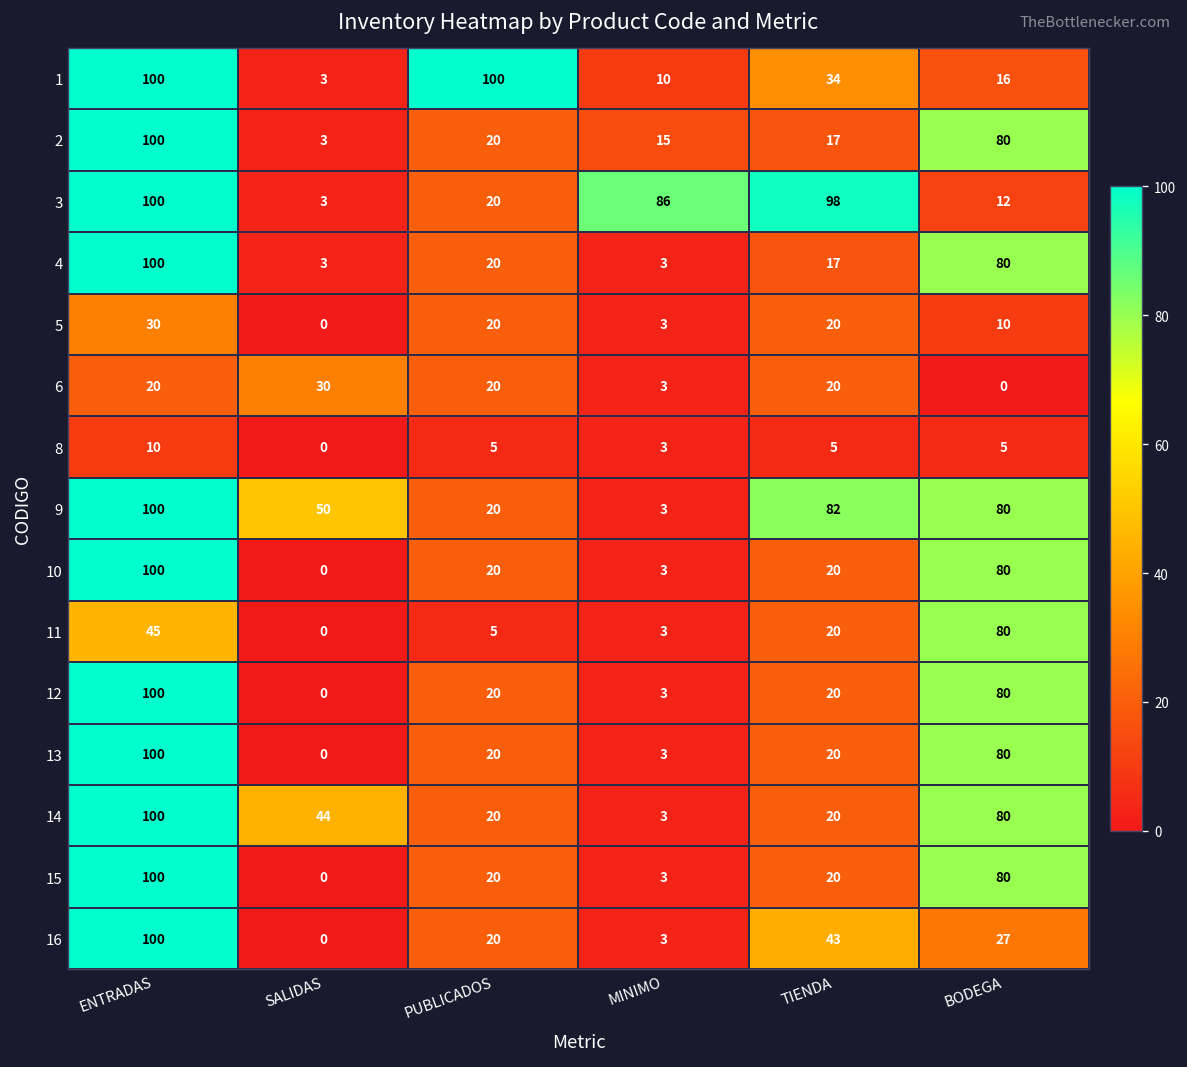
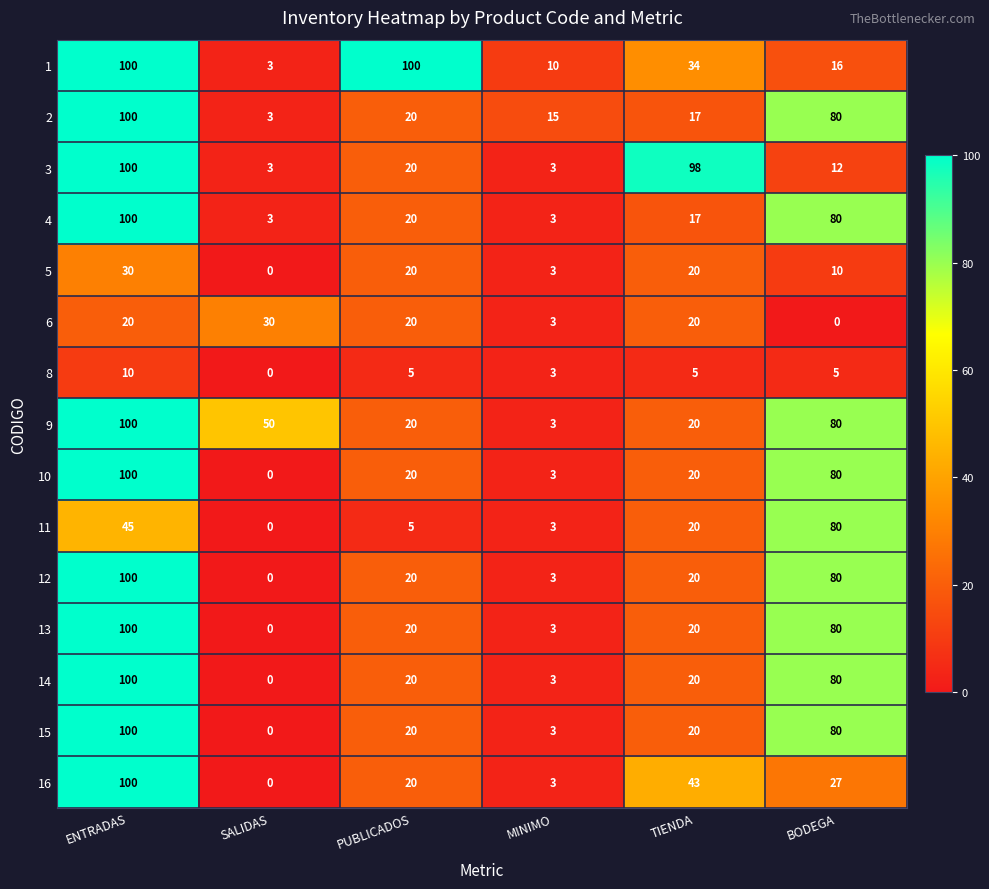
  {
    "1": {
      "ENTRADAS": 100,
      "SALIDAS": 3,
      "PUBLICADOS": 100,
      "MINIMO": 10,
      "TIENDA": 34,
      "BODEGA": 16
    },
    "2": {
      "ENTRADAS": 100,
      "SALIDAS": 3,
      "PUBLICADOS": 20,
      "MINIMO": 15,
      "TIENDA": 17,
      "BODEGA": 80
    },
    "3": {
      "ENTRADAS": 100,
      "SALIDAS": 3,
      "PUBLICADOS": 20,
-     "MINIMO": 86,
+     "MINIMO": 3,
      "TIENDA": 98,
      "BODEGA": 12
    },
    "4": {
      "ENTRADAS": 100,
      "SALIDAS": 3,
      "PUBLICADOS": 20,
      "MINIMO": 3,
      "TIENDA": 17,
      "BODEGA": 80
    },
    "5": {
      "ENTRADAS": 30,
      "SALIDAS": 0,
      "PUBLICADOS": 20,
      "MINIMO": 3,
      "TIENDA": 20,
      "BODEGA": 10
    },
    "6": {
      "ENTRADAS": 20,
      "SALIDAS": 30,
      "PUBLICADOS": 20,
      "MINIMO": 3,
      "TIENDA": 20,
      "BODEGA": 0
    },
    "8": {
      "ENTRADAS": 10,
      "SALIDAS": 0,
      "PUBLICADOS": 5,
      "MINIMO": 3,
      "TIENDA": 5,
      "BODEGA": 5
    },
    "9": {
      "ENTRADAS": 100,
      "SALIDAS": 50,
      "PUBLICADOS": 20,
      "MINIMO": 3,
-     "TIENDA": 82,
+     "TIENDA": 20,
      "BODEGA": 80
    },
    "10": {
      "ENTRADAS": 100,
      "SALIDAS": 0,
      "PUBLICADOS": 20,
      "MINIMO": 3,
      "TIENDA": 20,
      "BODEGA": 80
    },
    "11": {
      "ENTRADAS": 45,
      "SALIDAS": 0,
      "PUBLICADOS": 5,
      "MINIMO": 3,
      "TIENDA": 20,
      "BODEGA": 80
    },
    "12": {
      "ENTRADAS": 100,
      "SALIDAS": 0,
      "PUBLICADOS": 20,
      "MINIMO": 3,
      "TIENDA": 20,
      "BODEGA": 80
    },
    "13": {
      "ENTRADAS": 100,
      "SALIDAS": 0,
      "PUBLICADOS": 20,
      "MINIMO": 3,
      "TIENDA": 20,
      "BODEGA": 80
    },
    "14": {
      "ENTRADAS": 100,
-     "SALIDAS": 44,
+     "SALIDAS": 0,
      "PUBLICADOS": 20,
      "MINIMO": 3,
      "TIENDA": 20,
      "BODEGA": 80
    },
    "15": {
      "ENTRADAS": 100,
      "SALIDAS": 0,
      "PUBLICADOS": 20,
      "MINIMO": 3,
      "TIENDA": 20,
      "BODEGA": 80
    },
    "16": {
      "ENTRADAS": 100,
      "SALIDAS": 0,
      "PUBLICADOS": 20,
      "MINIMO": 3,
      "TIENDA": 43,
      "BODEGA": 27
    }
  }
